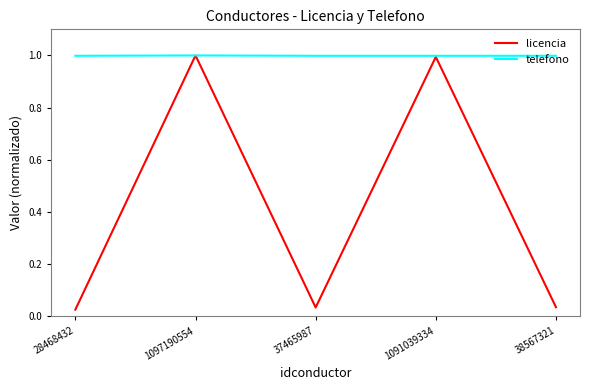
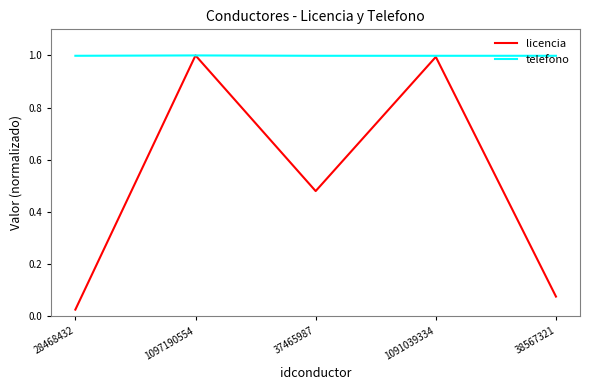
  {
    "licencia": {
      "28468432": 0.03,
-     "37465987": 0.03,
-     "38567321": 0.04
+     "37465987": 0.48,
+     "38567321": 0.08
    },
    "telefono": {
      "28468432": 1.00,
      "37465987": 1.00,
      "38567321": 1.00
    }
  }
